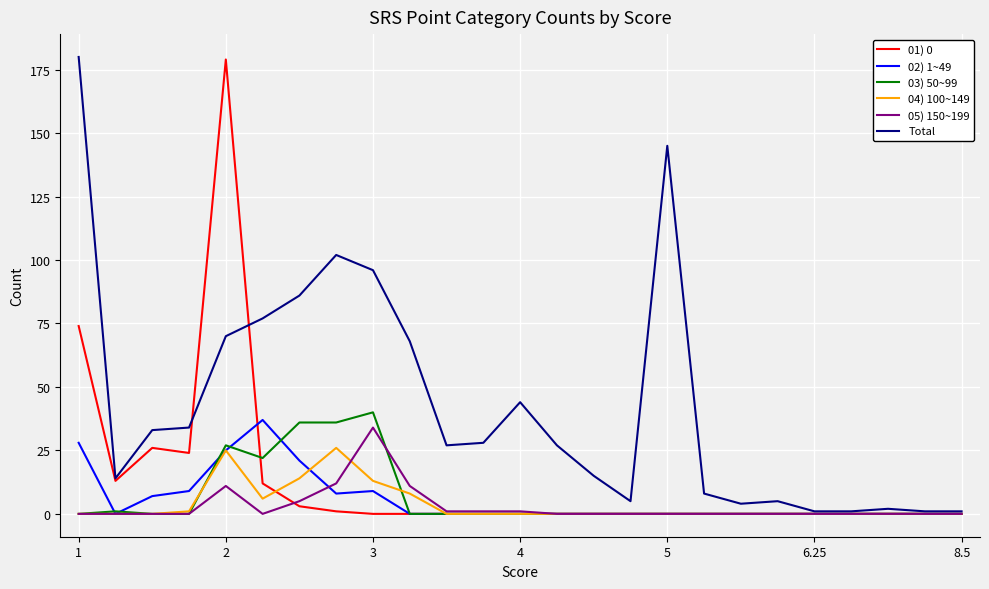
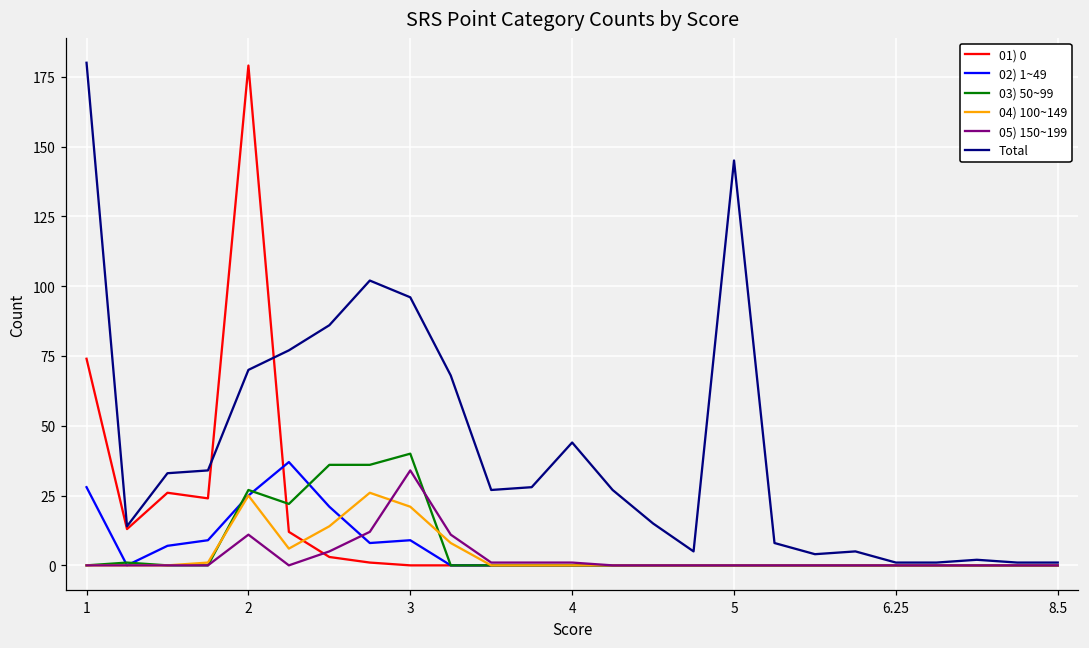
  {
    "01) 0": {
      "1": 74,
      "2": 179,
      "3": 0
    },
    "02) 1~49": {
      "1": 28,
      "3": 9
    },
    "03) 50~99": {
      "2": 27,
      "3": 40
    },
    "04) 100~149": {
-     "3": 13
+     "3": 21
    },
    "05) 150~199": {
      "2": 11,
      "3": 34,
      "4": 1
    },
    "Total": {
      "1": 180,
      "2": 70,
      "3": 96,
      "4": 44,
      "5": 145,
      "6.25": 1,
      "8.5": 1
    }
  }
